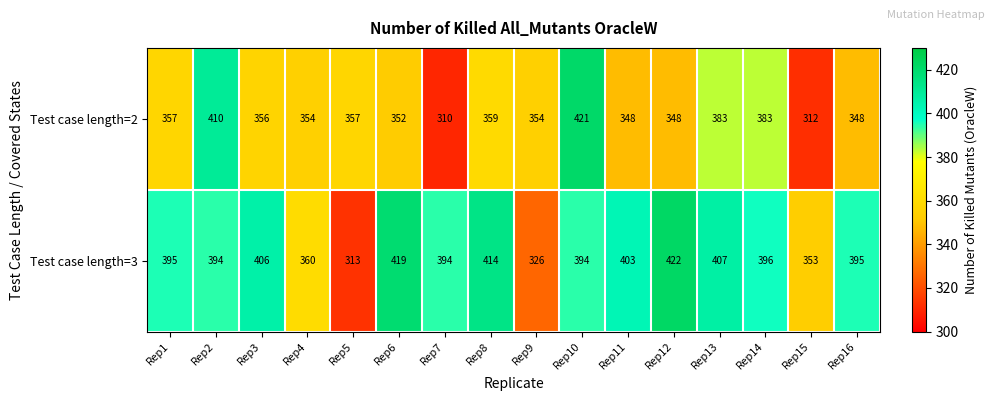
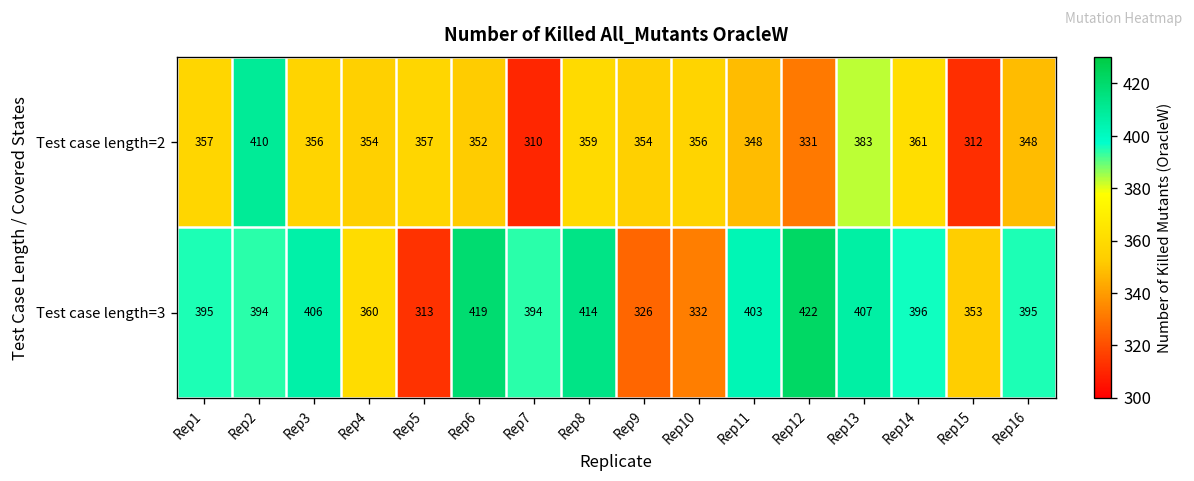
  {
    "Test case length=2": {
      "Rep1": 357,
      "Rep2": 410,
      "Rep3": 356,
      "Rep4": 354,
      "Rep5": 357,
      "Rep6": 352,
      "Rep7": 310,
      "Rep8": 359,
      "Rep9": 354,
-     "Rep10": 421,
+     "Rep10": 356,
      "Rep11": 348,
-     "Rep12": 348,
+     "Rep12": 331,
      "Rep13": 383,
-     "Rep14": 383,
+     "Rep14": 361,
      "Rep15": 312,
      "Rep16": 348
    },
    "Test case length=3": {
      "Rep1": 395,
      "Rep2": 394,
      "Rep3": 406,
      "Rep4": 360,
      "Rep5": 313,
      "Rep6": 419,
      "Rep7": 394,
      "Rep8": 414,
      "Rep9": 326,
-     "Rep10": 394,
+     "Rep10": 332,
      "Rep11": 403,
      "Rep12": 422,
      "Rep13": 407,
      "Rep14": 396,
      "Rep15": 353,
      "Rep16": 395
    }
  }
